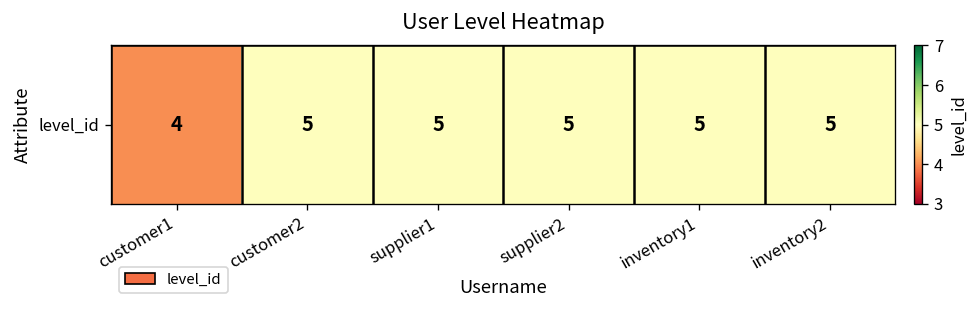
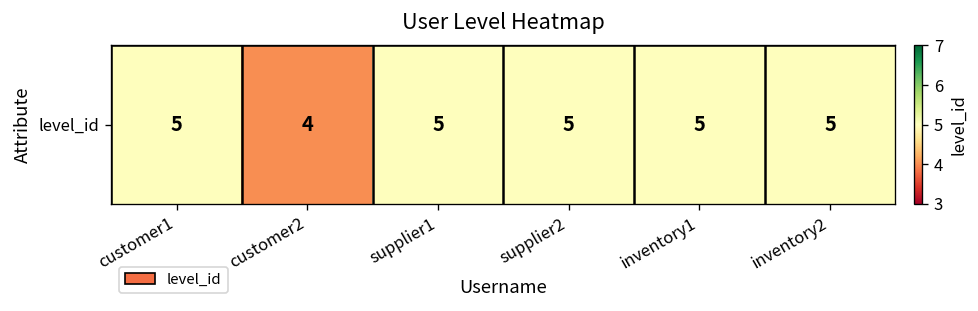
  {
    "level_id": {
-     "customer1": 4,
-     "customer2": 5,
+     "customer1": 5,
+     "customer2": 4,
      "supplier1": 5,
      "supplier2": 5,
      "inventory1": 5,
      "inventory2": 5
    }
  }
